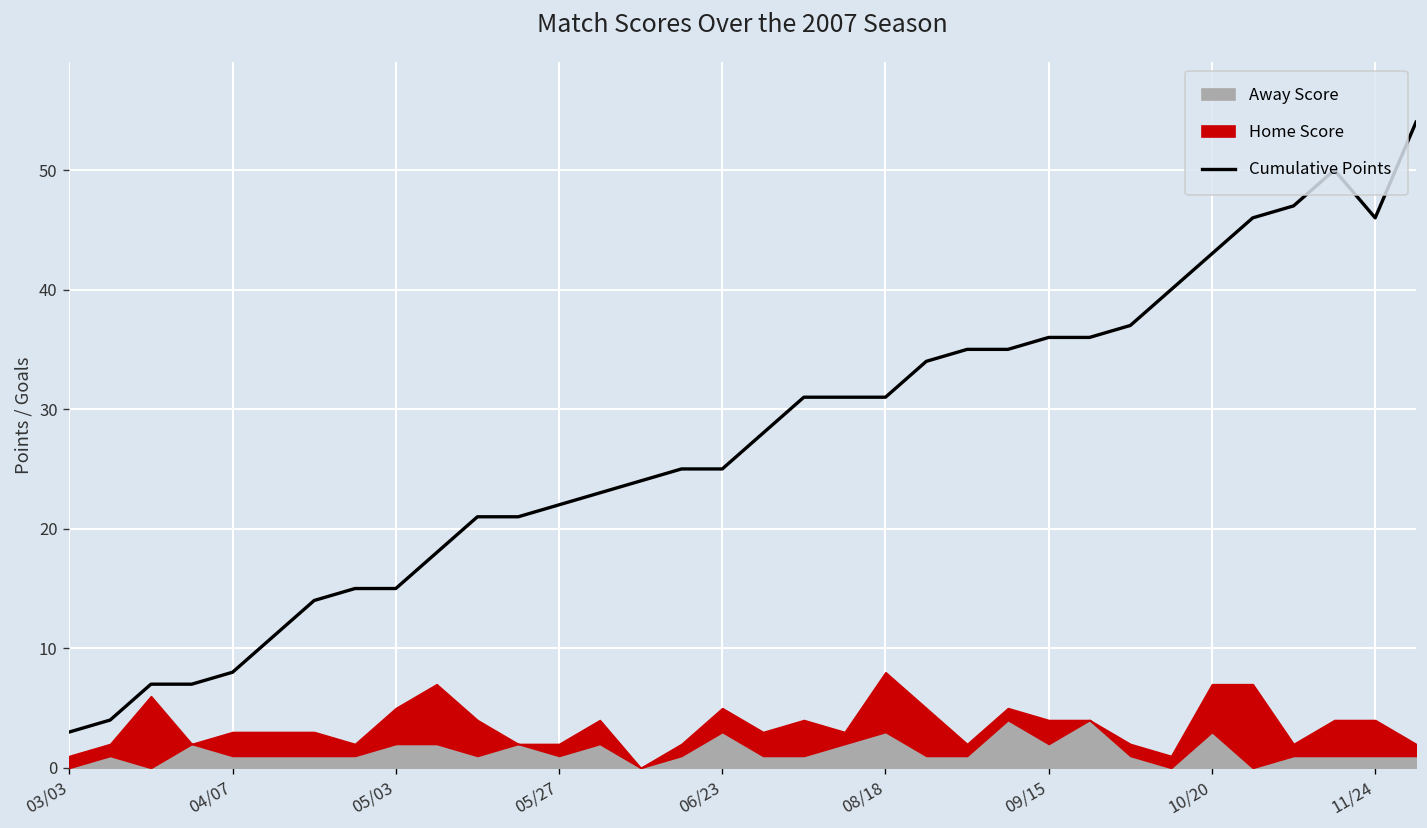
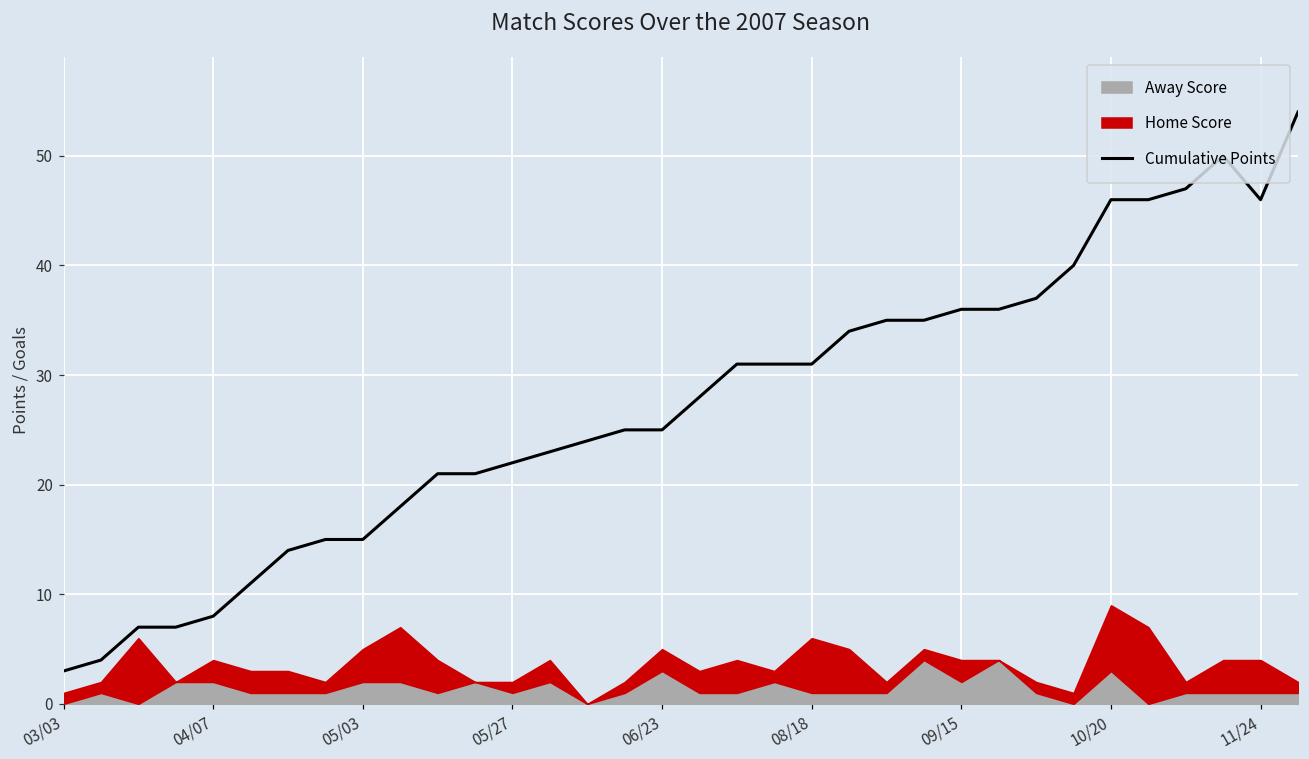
  {
    "Cumulative Points": {
      "03/03": 3,
      "04/07": 8,
      "05/03": 15,
      "05/27": 22,
      "06/23": 25,
      "08/18": 31,
      "09/15": 36,
-     "10/20": 43,
+     "10/20": 46,
      "11/24": 46
    },
    "Away Score": {
-     "04/07": 1,
-     "08/18": 3
+     "04/07": 2,
+     "08/18": 1
    },
    "Home Score": {
-     "10/20": 4
+     "10/20": 6
    }
  }
